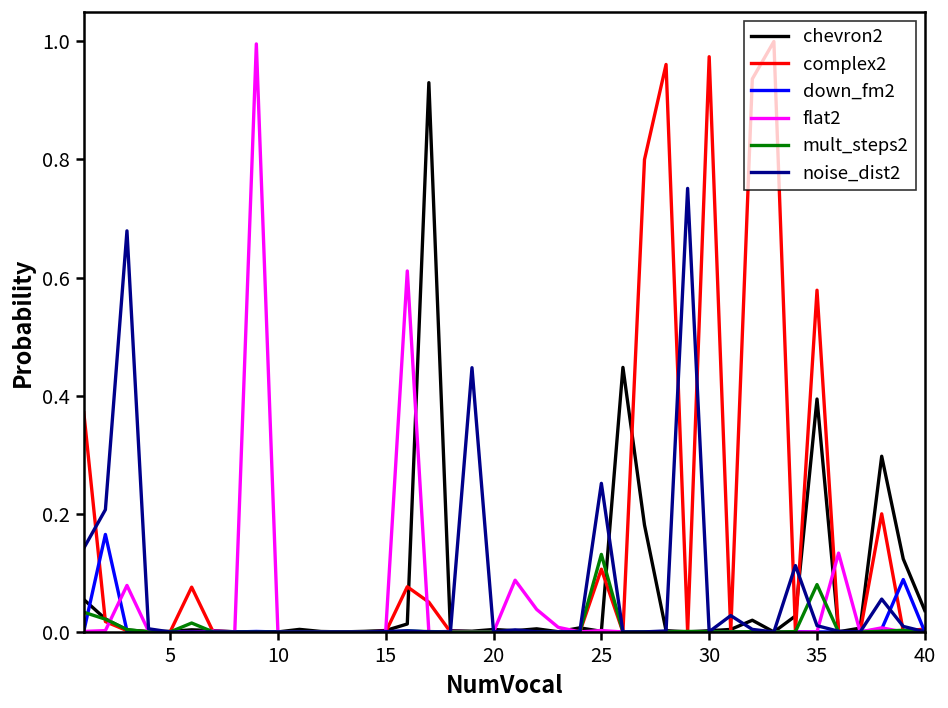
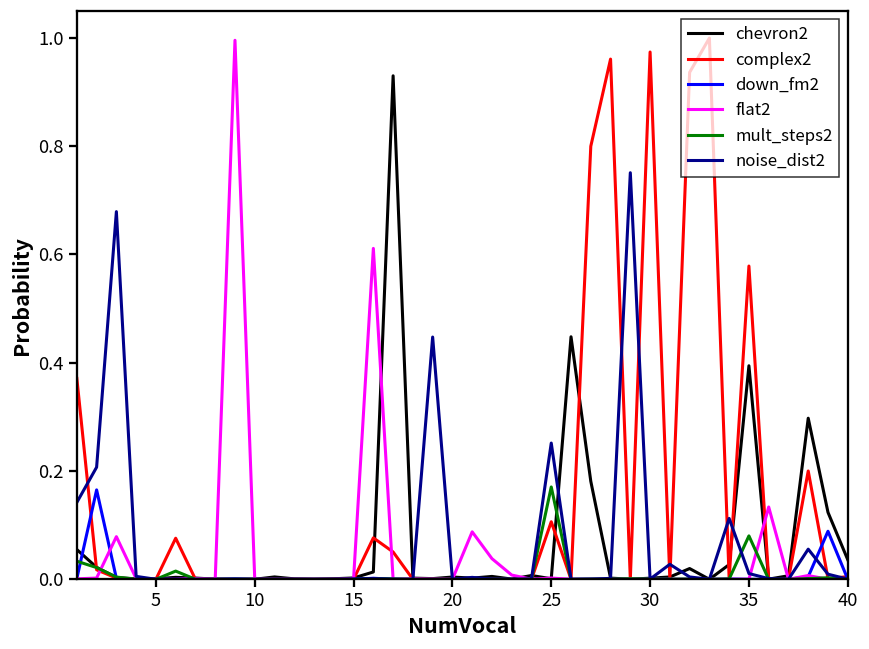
  {
    "chevron2": {
      "35": 0.39,
      "40": 0.04
    },
    "complex2": {
      "25": 0.11,
      "30": 0.97,
      "35": 0.58
    },
    "mult_steps2": {
-     "25": 0.13,
+     "25": 0.17,
      "35": 0.08
    },
    "noise_dist2": {
      "25": 0.25,
      "35": 0.01
    }
  }
